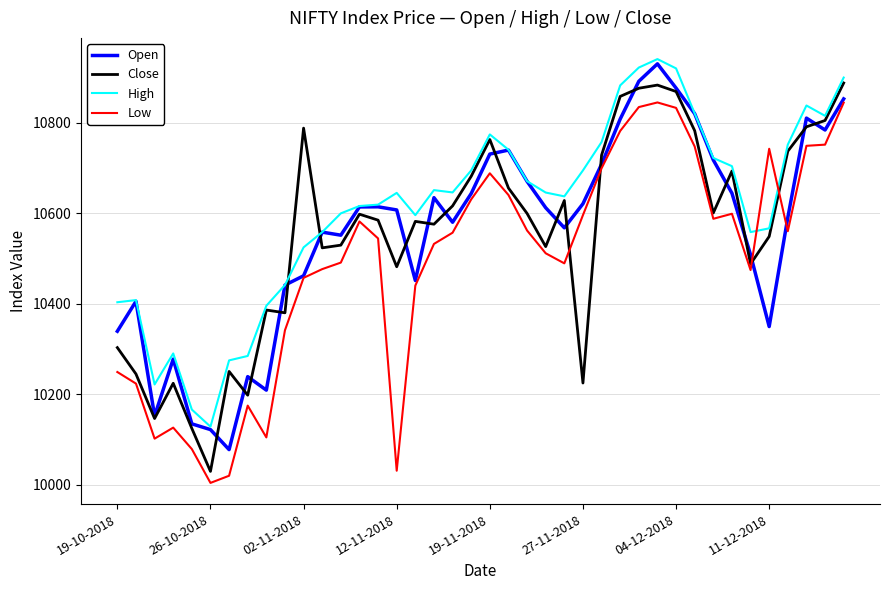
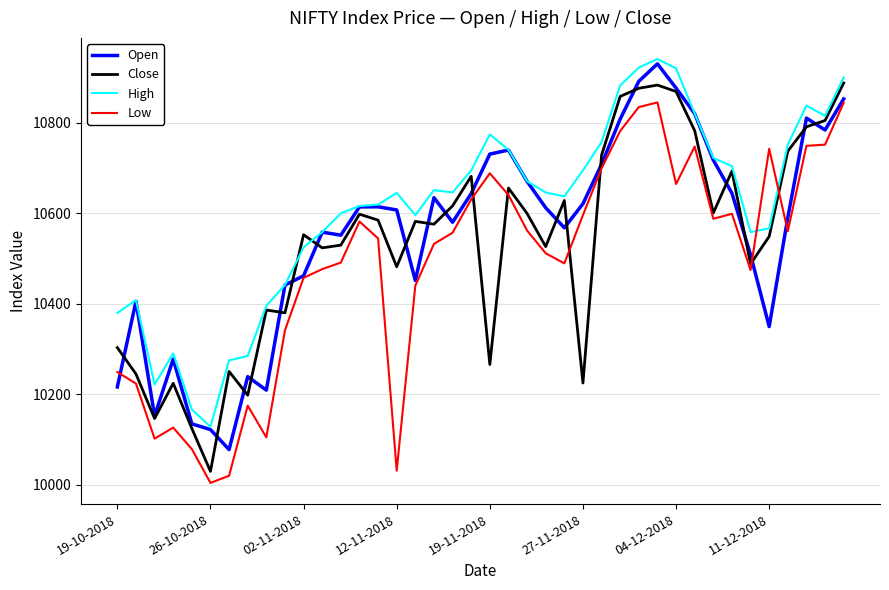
  {
    "Open": {
-     "19-10-2018": 10340,
+     "19-10-2018": 10220,
      "26-10-2018": 10120,
      "12-11-2018": 10610,
      "19-11-2018": 10730,
      "27-11-2018": 10620,
      "04-12-2018": 10880,
      "11-12-2018": 10350
    },
    "Close": {
      "19-10-2018": 10300,
      "26-10-2018": 10030,
-     "02-11-2018": 10790,
+     "02-11-2018": 10550,
      "12-11-2018": 10480,
-     "19-11-2018": 10760,
+     "19-11-2018": 10270,
      "27-11-2018": 10230,
      "04-12-2018": 10870,
      "11-12-2018": 10550
    },
    "High": {
-     "19-10-2018": 10400,
+     "19-10-2018": 10380,
      "26-10-2018": 10130,
      "02-11-2018": 10530,
      "12-11-2018": 10650,
      "19-11-2018": 10770,
      "27-11-2018": 10700,
      "04-12-2018": 10920,
      "11-12-2018": 10570
    },
    "Low": {
      "19-10-2018": 10250,
      "26-10-2018": 10000,
      "12-11-2018": 10030,
      "19-11-2018": 10690,
      "27-11-2018": 10600,
-     "04-12-2018": 10830,
+     "04-12-2018": 10670,
      "11-12-2018": 10740
    }
  }
